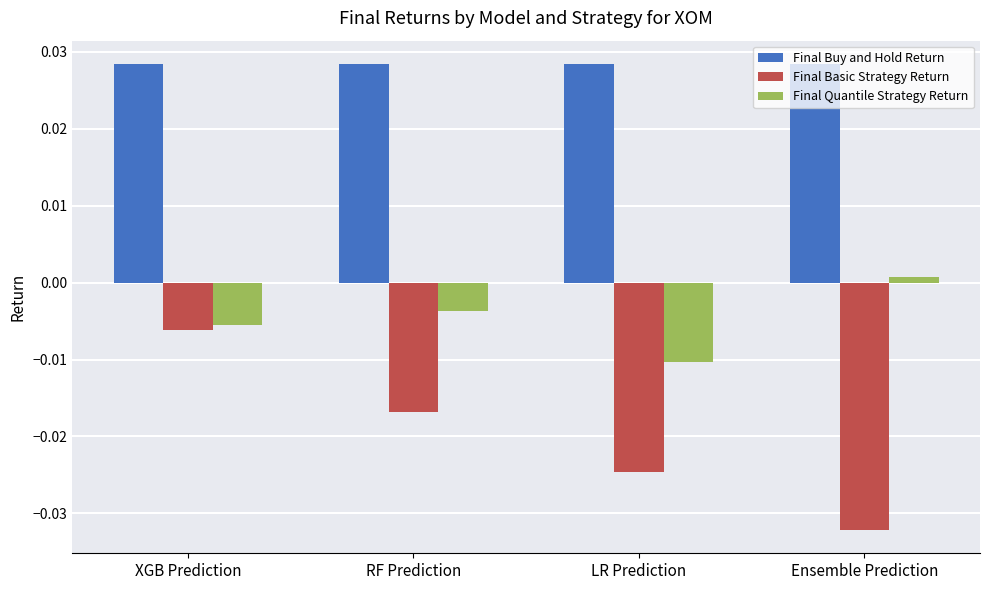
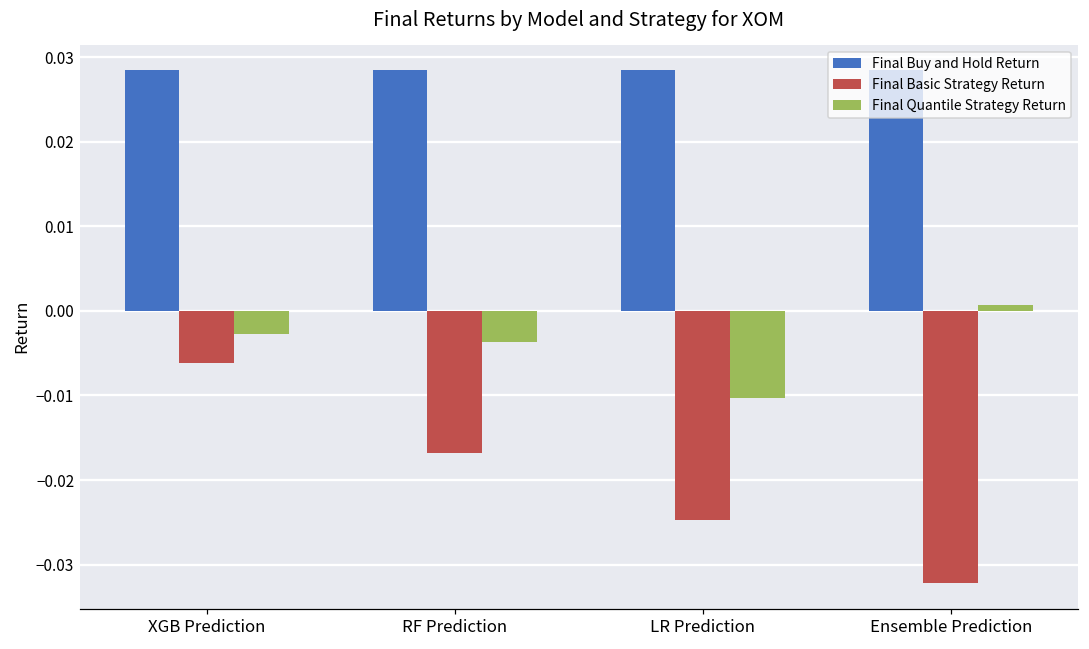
  {
    "Final Buy and Hold Return": {
      "XGB Prediction": 0.028,
      "RF Prediction": 0.028,
      "LR Prediction": 0.028
    },
    "Final Basic Strategy Return": {
      "XGB Prediction": -0.006,
      "RF Prediction": -0.017,
      "LR Prediction": -0.025,
      "Ensemble Prediction": -0.032
    },
    "Final Quantile Strategy Return": {
-     "XGB Prediction": -0.005,
+     "XGB Prediction": -0.003,
      "RF Prediction": -0.004,
      "LR Prediction": -0.010,
      "Ensemble Prediction": 0.001
    }
  }
